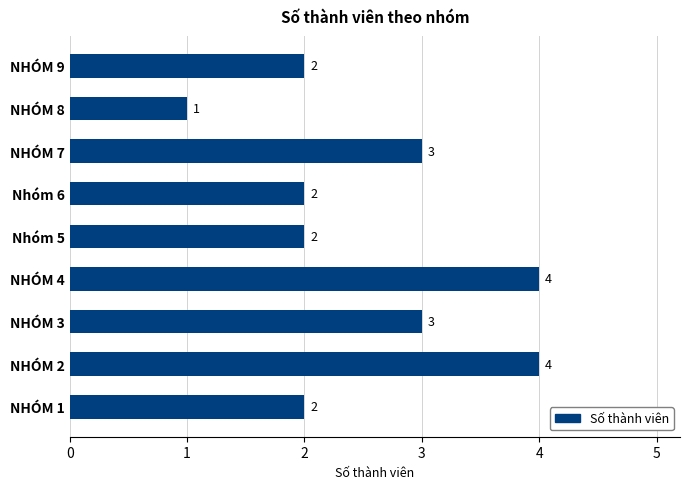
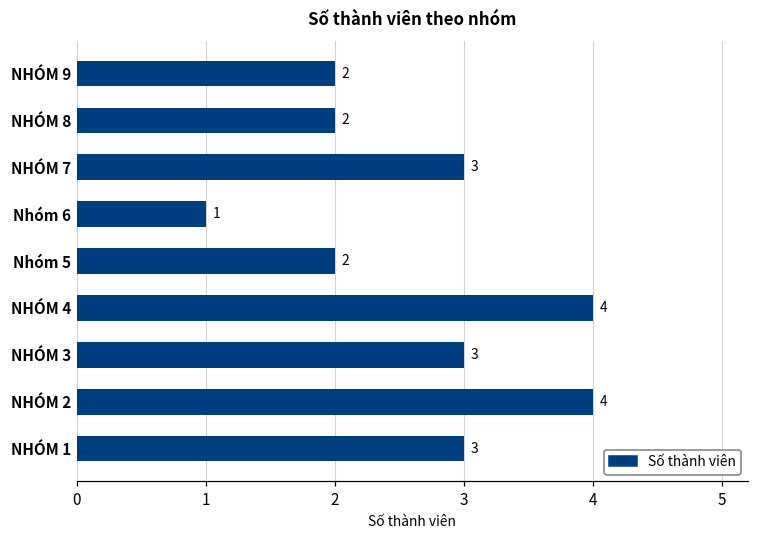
  {
    "NHÓM 9": 2,
-   "NHÓM 8": 1,
+   "NHÓM 8": 2,
    "NHÓM 7": 3,
-   "Nhóm 6": 2,
+   "Nhóm 6": 1,
    "Nhóm 5": 2,
    "NHÓM 4": 4,
    "NHÓM 3": 3,
    "NHÓM 2": 4,
-   "NHÓM 1": 2
+   "NHÓM 1": 3
  }
